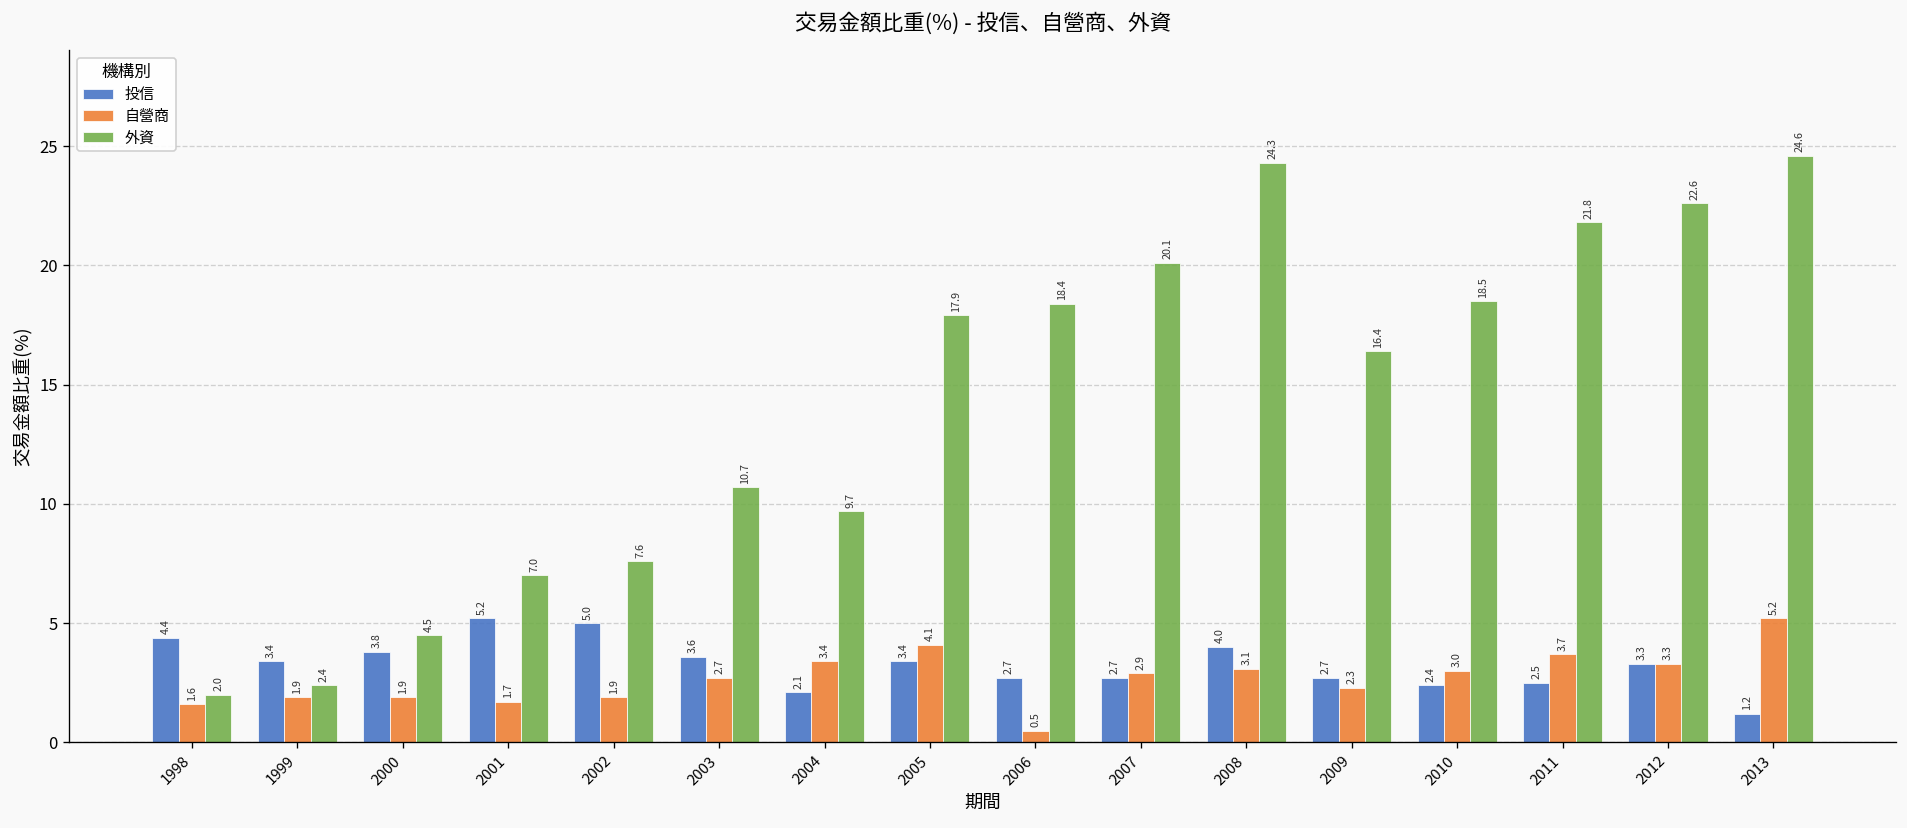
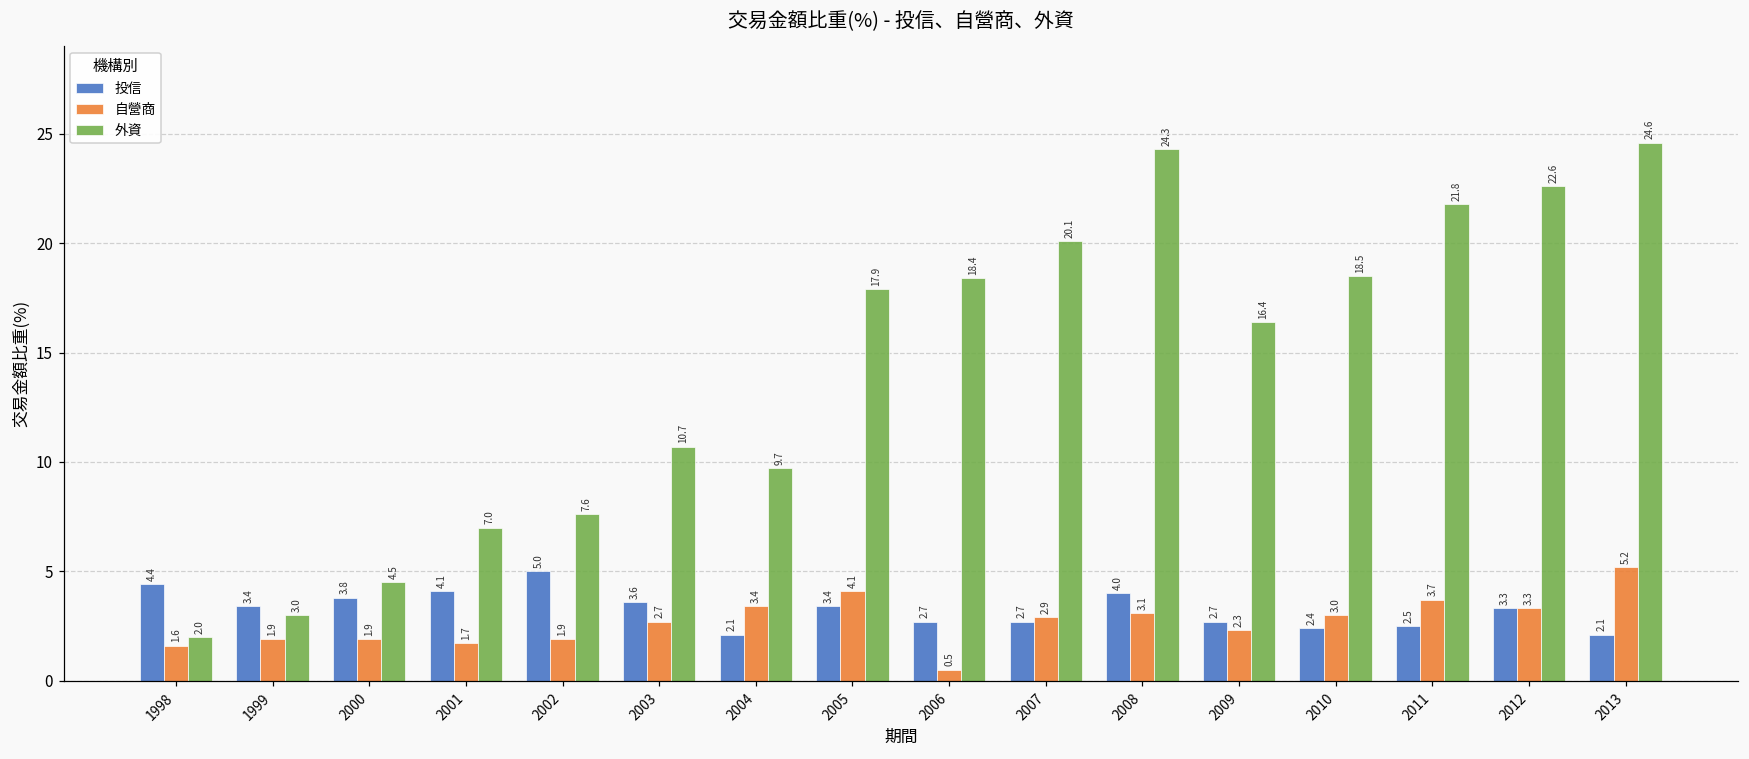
  {
    "投信": {
      "1998": 4.4,
      "1999": 3.4,
      "2000": 3.8,
-     "2001": 5.2,
+     "2001": 4.1,
      "2002": 5.0,
      "2003": 3.6,
      "2004": 2.1,
      "2005": 3.4,
      "2006": 2.7,
      "2007": 2.7,
      "2008": 4.0,
      "2009": 2.7,
      "2010": 2.4,
      "2011": 2.5,
      "2012": 3.3,
-     "2013": 1.2
+     "2013": 2.1
    },
    "自營商": {
      "1998": 1.6,
      "1999": 1.9,
      "2000": 1.9,
      "2001": 1.7,
      "2002": 1.9,
      "2003": 2.7,
      "2004": 3.4,
      "2005": 4.1,
      "2006": 0.5,
      "2007": 2.9,
      "2008": 3.1,
      "2009": 2.3,
      "2010": 3.0,
      "2011": 3.7,
      "2012": 3.3,
      "2013": 5.2
    },
    "外資": {
      "1998": 2.0,
-     "1999": 2.4,
+     "1999": 3.0,
      "2000": 4.5,
      "2001": 7.0,
      "2002": 7.6,
      "2003": 10.7,
      "2004": 9.7,
      "2005": 17.9,
      "2006": 18.4,
      "2007": 20.1,
      "2008": 24.3,
      "2009": 16.4,
      "2010": 18.5,
      "2011": 21.8,
      "2012": 22.6,
      "2013": 24.6
    }
  }
